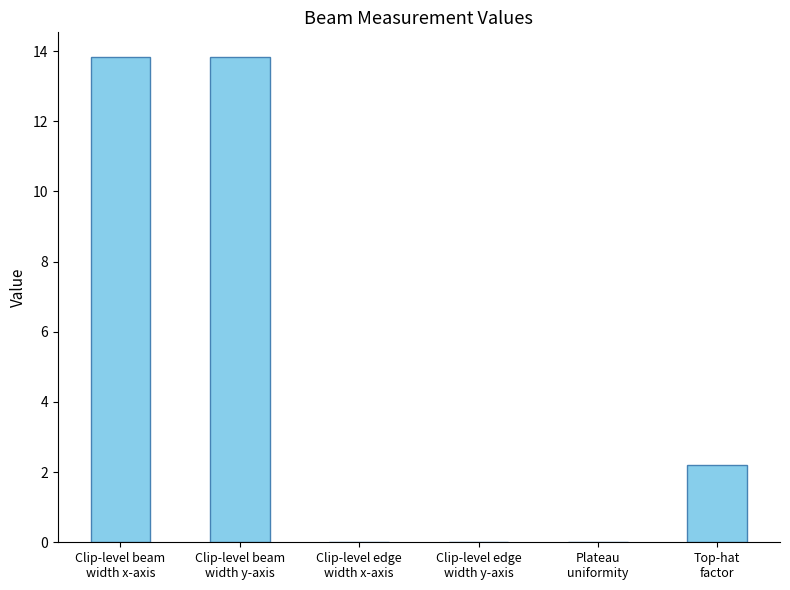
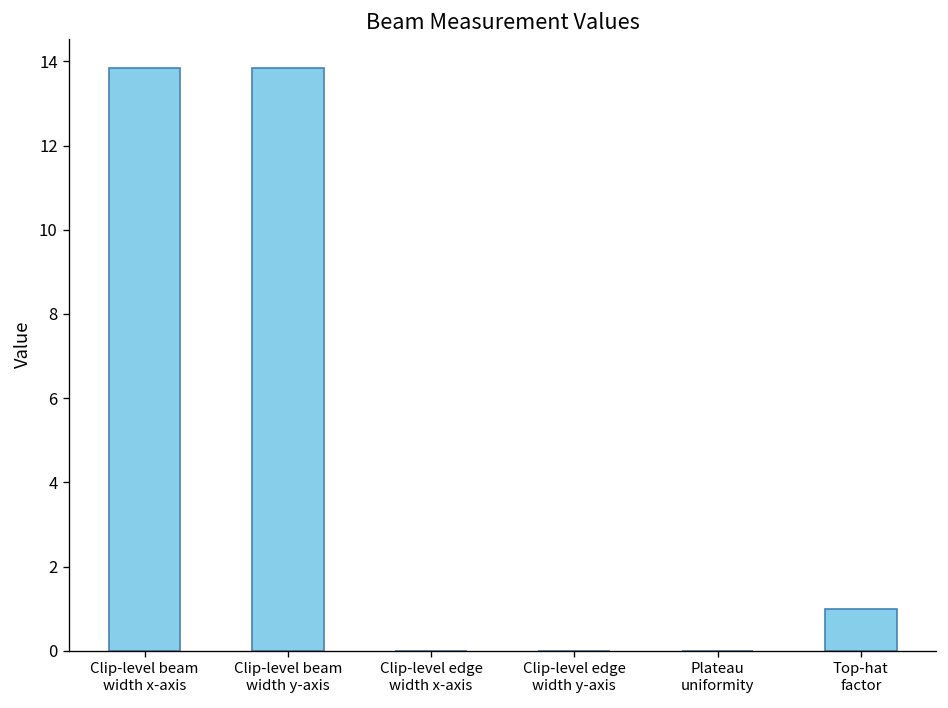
  {
    "Clip-level beam width x-axis": 13.8,
    "Clip-level beam width y-axis": 13.8,
    "Clip-level edge width x-axis": 0.0,
    "Clip-level edge width y-axis": 0.0,
    "Plateau uniformity": 0.0,
-   "Top-hat factor": 2.2
+   "Top-hat factor": 1.0
  }
